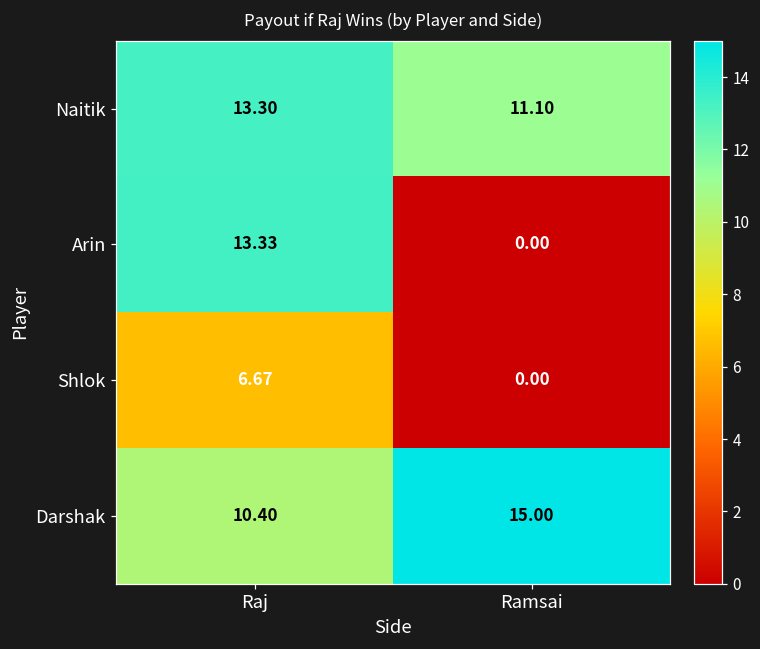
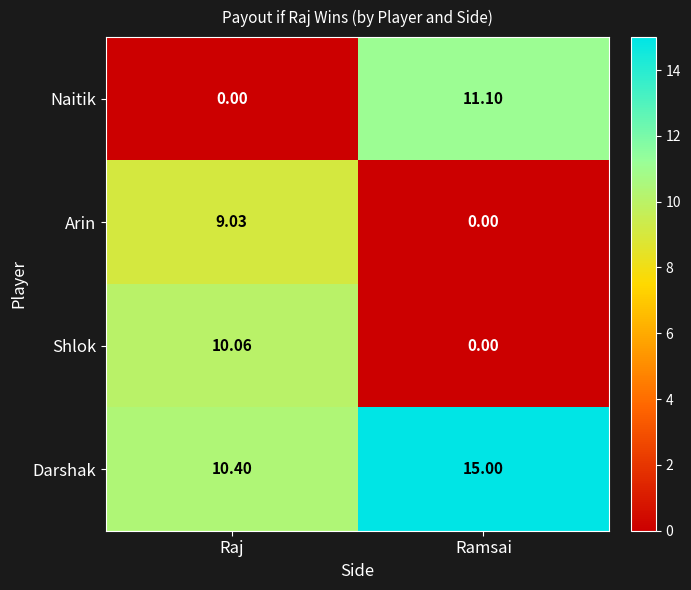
  {
    "Naitik": {
-     "Raj": 13.30,
+     "Raj": 0.00,
      "Ramsai": 11.10
    },
    "Arin": {
-     "Raj": 13.33,
+     "Raj": 9.03,
      "Ramsai": 0.00
    },
    "Shlok": {
-     "Raj": 6.67,
+     "Raj": 10.06,
      "Ramsai": 0.00
    },
    "Darshak": {
      "Raj": 10.40,
      "Ramsai": 15.00
    }
  }
